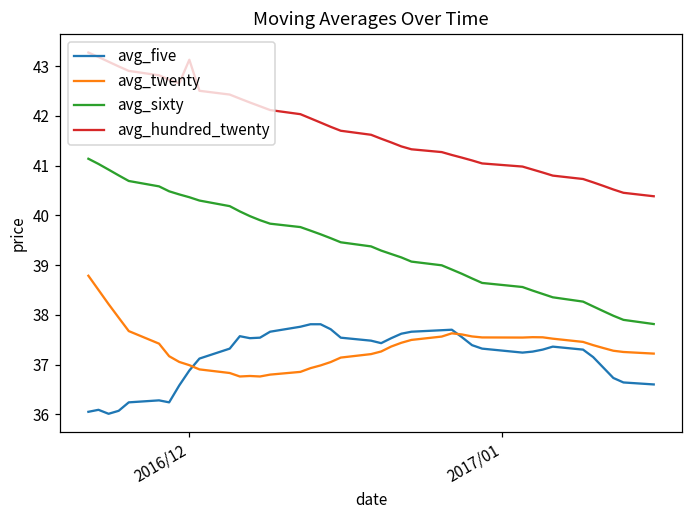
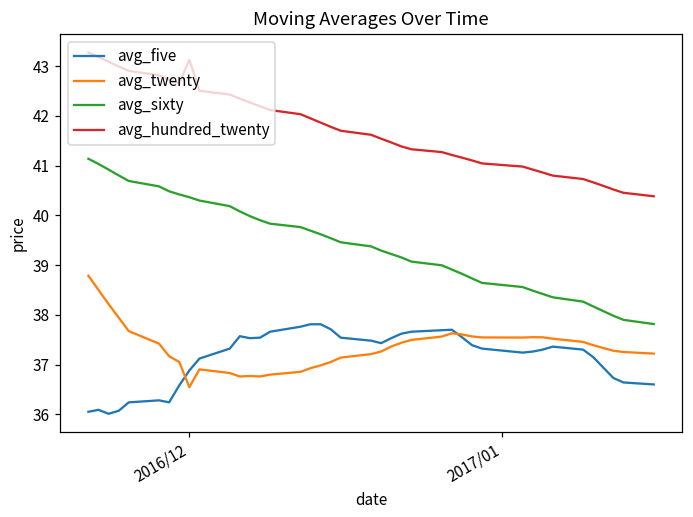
  {
    "avg_five": {
      "2016/12": 36.9
    },
    "avg_twenty": {
-     "2016/12": 37.0
+     "2016/12": 36.5
    },
    "avg_sixty": {
      "2016/12": 40.4
    }
  }
